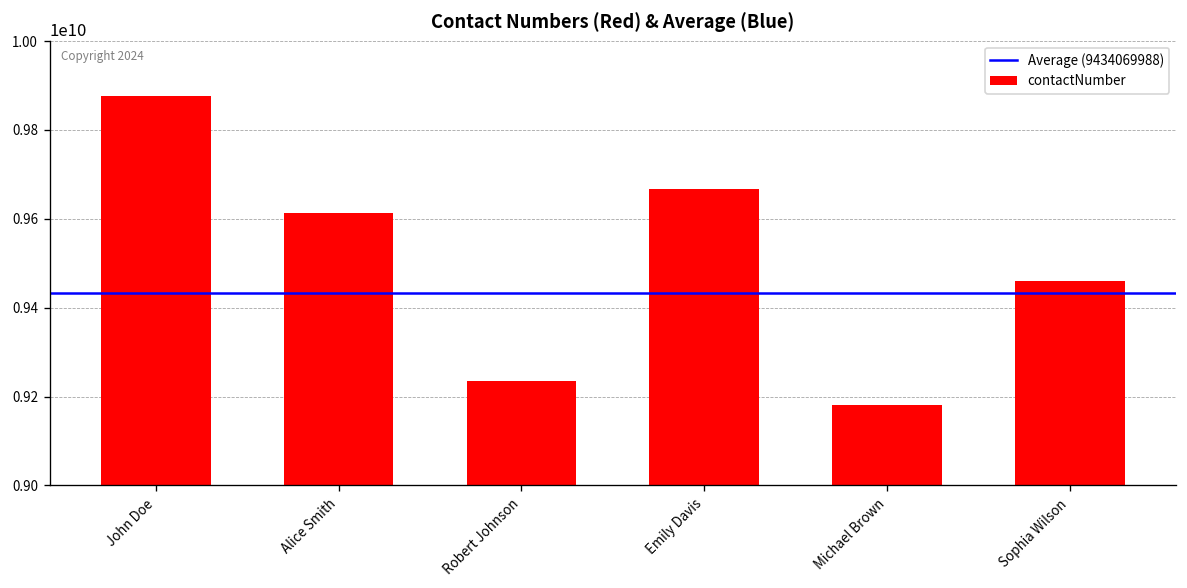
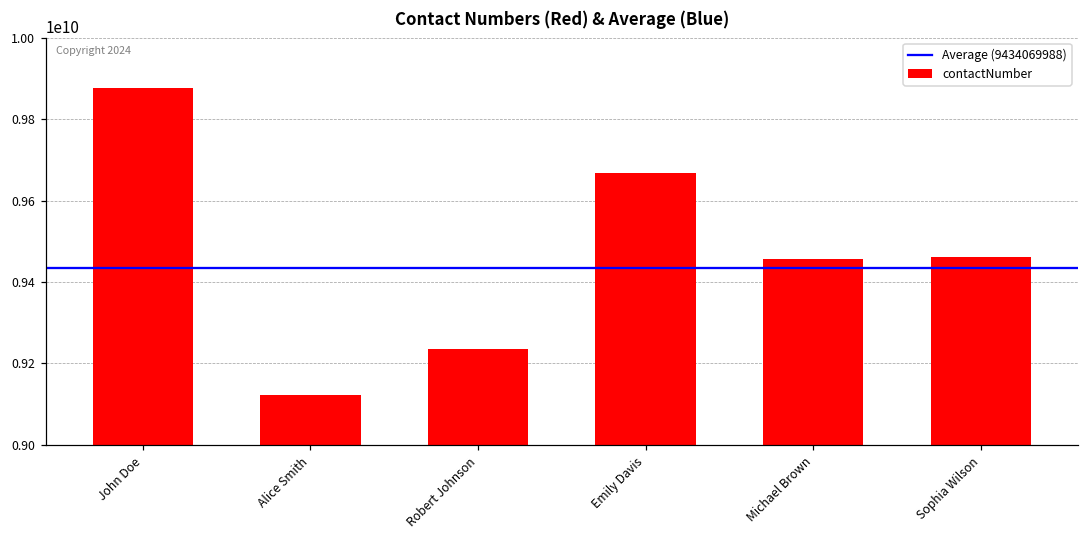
  {
    "John Doe": 9880000000,
-   "Alice Smith": 9610000000,
+   "Alice Smith": 9120000000,
    "Robert Johnson": 9230000000,
    "Emily Davis": 9670000000,
-   "Michael Brown": 9180000000,
+   "Michael Brown": 9460000000,
    "Sophia Wilson": 9460000000
  }
